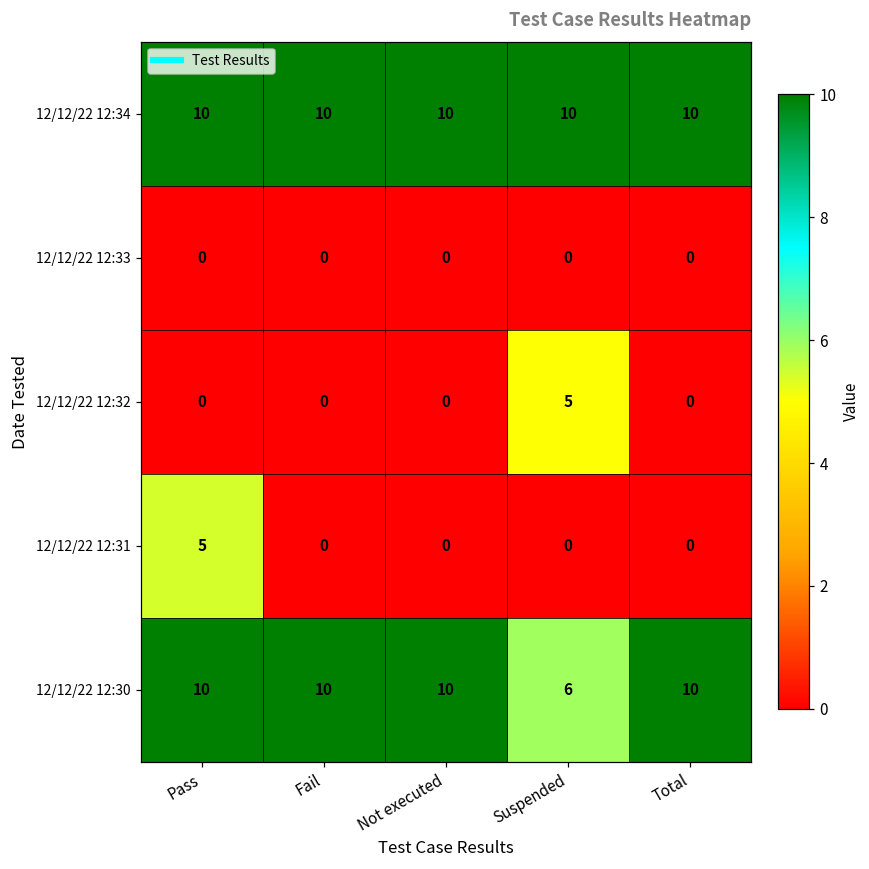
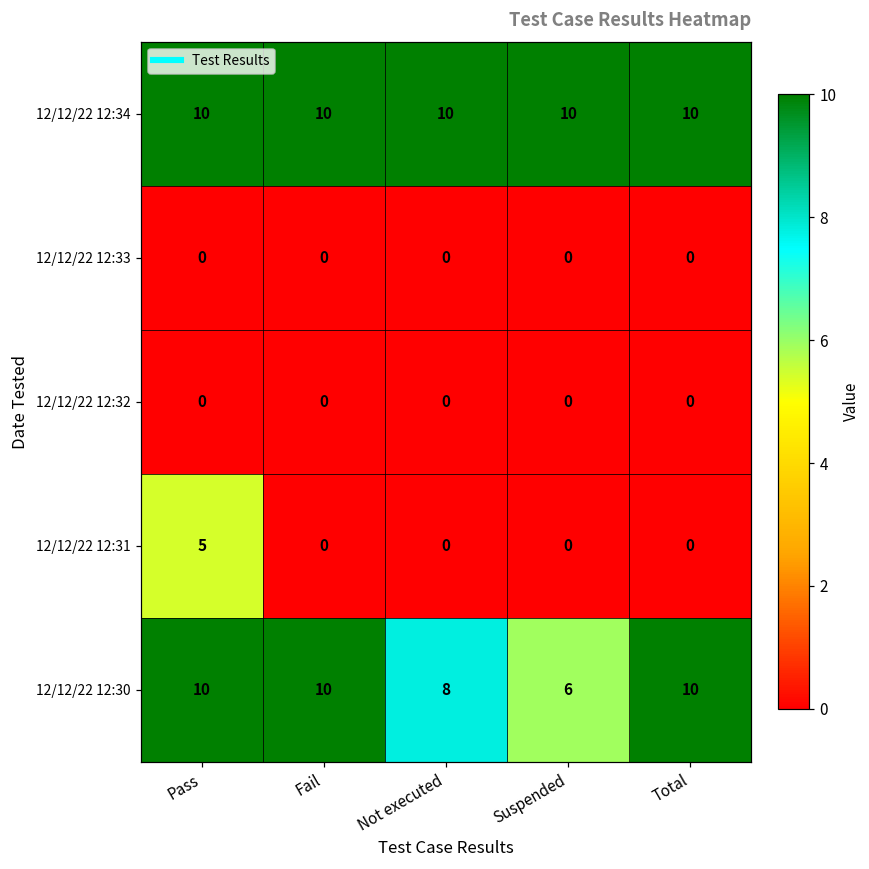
  {
    "12/12/22 12:34": {
      "Pass": 10,
      "Fail": 10,
      "Not executed": 10,
      "Suspended": 10,
      "Total": 10
    },
    "12/12/22 12:33": {
      "Pass": 0,
      "Fail": 0,
      "Not executed": 0,
      "Suspended": 0,
      "Total": 0
    },
    "12/12/22 12:32": {
      "Pass": 0,
      "Fail": 0,
      "Not executed": 0,
-     "Suspended": 5,
+     "Suspended": 0,
      "Total": 0
    },
    "12/12/22 12:31": {
      "Pass": 5,
      "Fail": 0,
      "Not executed": 0,
      "Suspended": 0,
      "Total": 0
    },
    "12/12/22 12:30": {
      "Pass": 10,
      "Fail": 10,
-     "Not executed": 10,
+     "Not executed": 8,
      "Suspended": 6,
      "Total": 10
    }
  }
